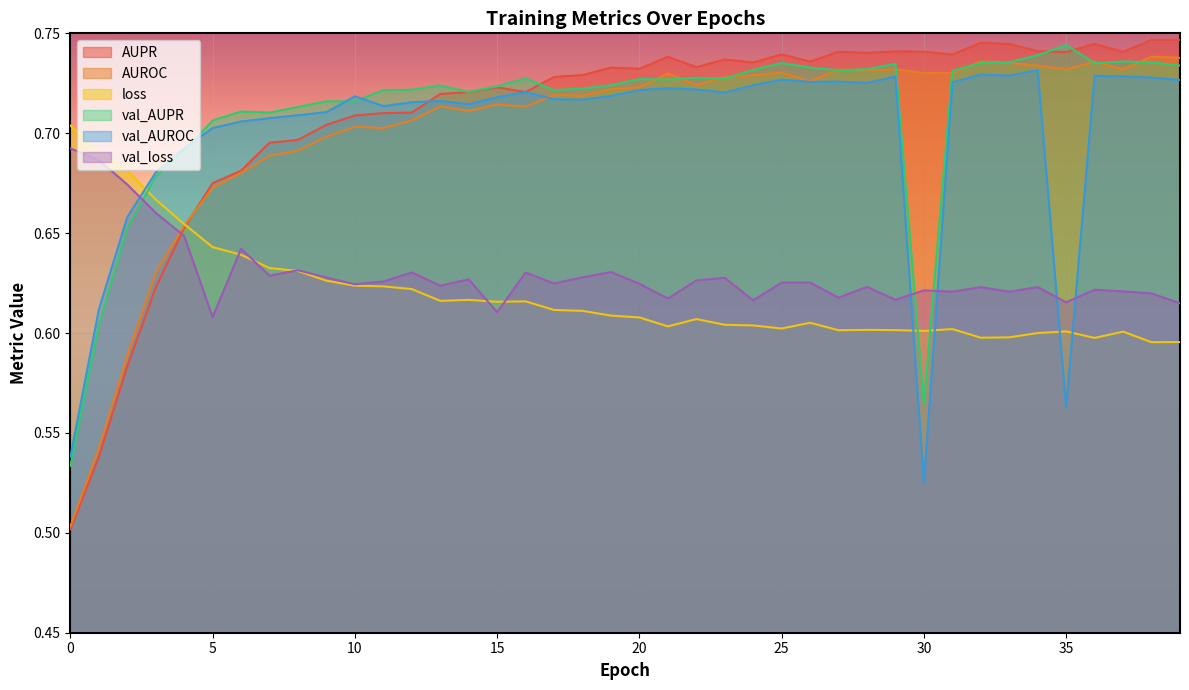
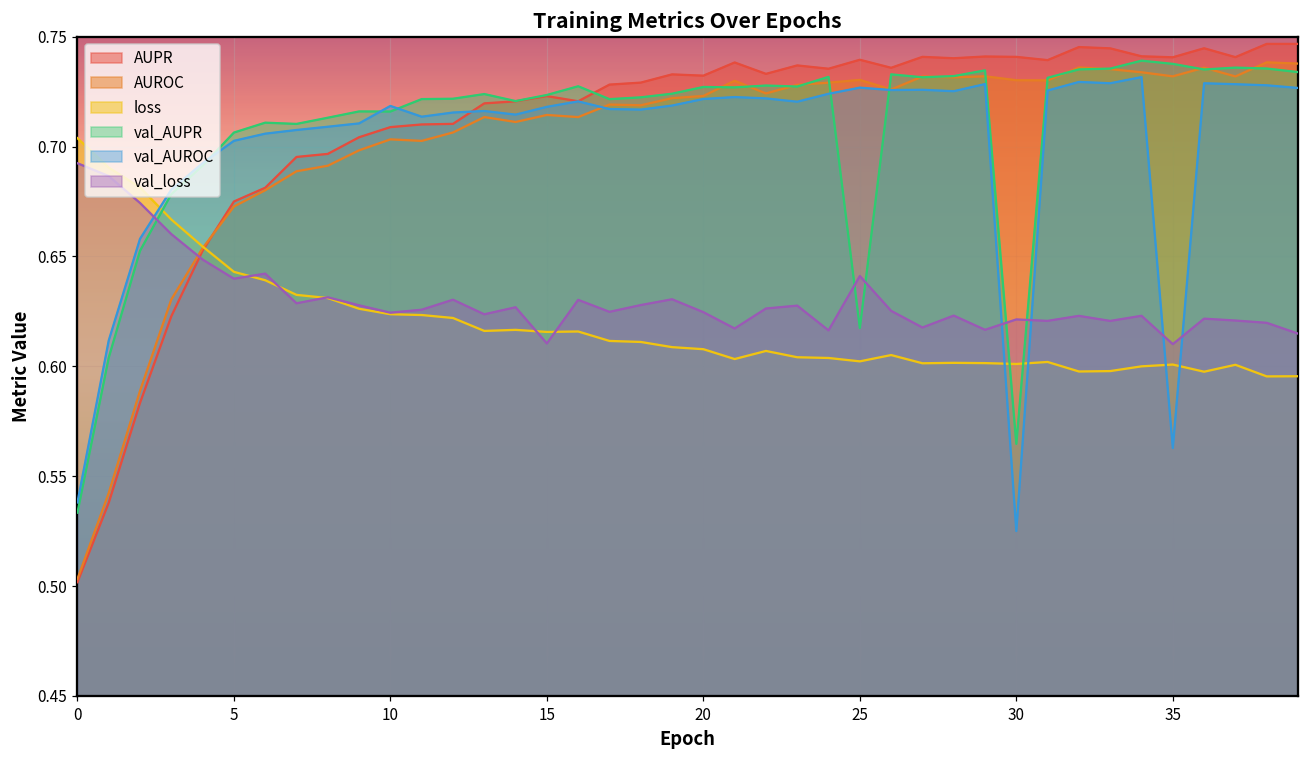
  {
    "val_AUPR": {
      "0": 0.533,
      "5": 0.706,
      "10": 0.716,
      "20": 0.727,
-     "25": 0.735,
+     "25": 0.617,
      "30": 0.565,
-     "35": 0.744
+     "35": 0.738
    },
    "val_AUROC": {
      "0": 0.538,
      "5": 0.703,
      "10": 0.718,
      "15": 0.718,
      "20": 0.722,
      "25": 0.727,
      "30": 0.525,
      "35": 0.563
    },
    "val_loss": {
      "0": 0.692,
-     "5": 0.608,
+     "5": 0.640,
      "15": 0.610,
      "20": 0.625,
-     "25": 0.625,
+     "25": 0.641,
      "30": 0.621,
-     "35": 0.615
+     "35": 0.610
    }
  }
